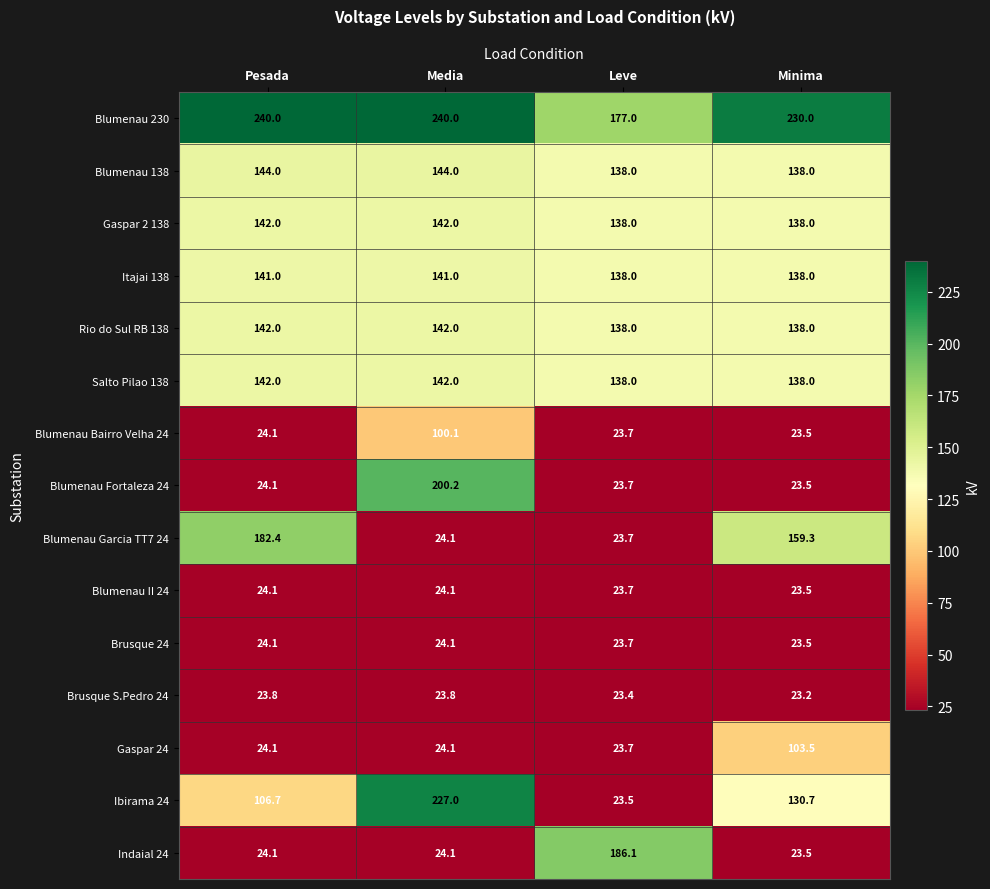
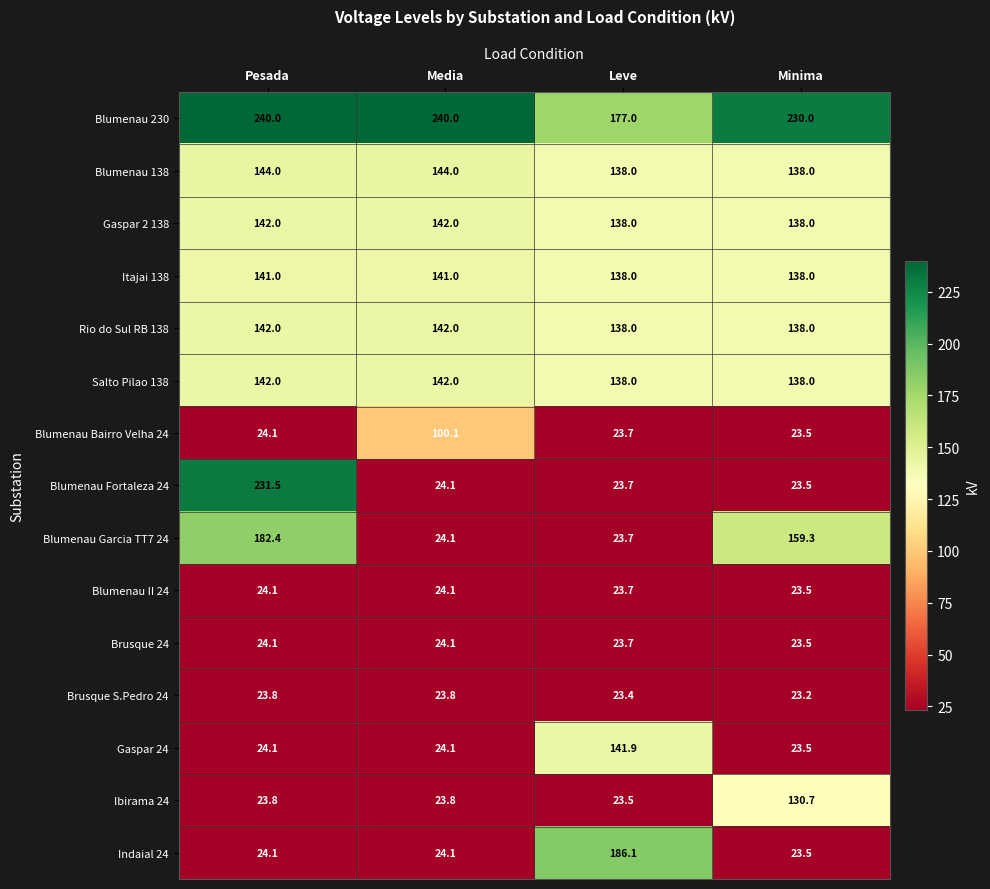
  {
    "Blumenau 230": {
      "Pesada": 240.0,
      "Media": 240.0,
      "Leve": 177.0,
      "Minima": 230.0
    },
    "Blumenau 138": {
      "Pesada": 144.0,
      "Media": 144.0,
      "Leve": 138.0,
      "Minima": 138.0
    },
    "Gaspar 2 138": {
      "Pesada": 142.0,
      "Media": 142.0,
      "Leve": 138.0,
      "Minima": 138.0
    },
    "Itajai 138": {
      "Pesada": 141.0,
      "Media": 141.0,
      "Leve": 138.0,
      "Minima": 138.0
    },
    "Rio do Sul RB 138": {
      "Pesada": 142.0,
      "Media": 142.0,
      "Leve": 138.0,
      "Minima": 138.0
    },
    "Salto Pilao 138": {
      "Pesada": 142.0,
      "Media": 142.0,
      "Leve": 138.0,
      "Minima": 138.0
    },
    "Blumenau Bairro Velha 24": {
      "Pesada": 24.1,
      "Media": 100.1,
      "Leve": 23.7,
      "Minima": 23.5
    },
    "Blumenau Fortaleza 24": {
-     "Pesada": 24.1,
-     "Media": 200.2,
+     "Pesada": 231.5,
+     "Media": 24.1,
      "Leve": 23.7,
      "Minima": 23.5
    },
    "Blumenau Garcia TT7 24": {
      "Pesada": 182.4,
      "Media": 24.1,
      "Leve": 23.7,
      "Minima": 159.3
    },
    "Blumenau II 24": {
      "Pesada": 24.1,
      "Media": 24.1,
      "Leve": 23.7,
      "Minima": 23.5
    },
    "Brusque 24": {
      "Pesada": 24.1,
      "Media": 24.1,
      "Leve": 23.7,
      "Minima": 23.5
    },
    "Brusque S.Pedro 24": {
      "Pesada": 23.8,
      "Media": 23.8,
      "Leve": 23.4,
      "Minima": 23.2
    },
    "Gaspar 24": {
      "Pesada": 24.1,
      "Media": 24.1,
-     "Leve": 23.7,
-     "Minima": 103.5
+     "Leve": 141.9,
+     "Minima": 23.5
    },
    "Ibirama 24": {
-     "Pesada": 106.7,
-     "Media": 227.0,
+     "Pesada": 23.8,
+     "Media": 23.8,
      "Leve": 23.5,
      "Minima": 130.7
    },
    "Indaial 24": {
      "Pesada": 24.1,
      "Media": 24.1,
      "Leve": 186.1,
      "Minima": 23.5
    }
  }
